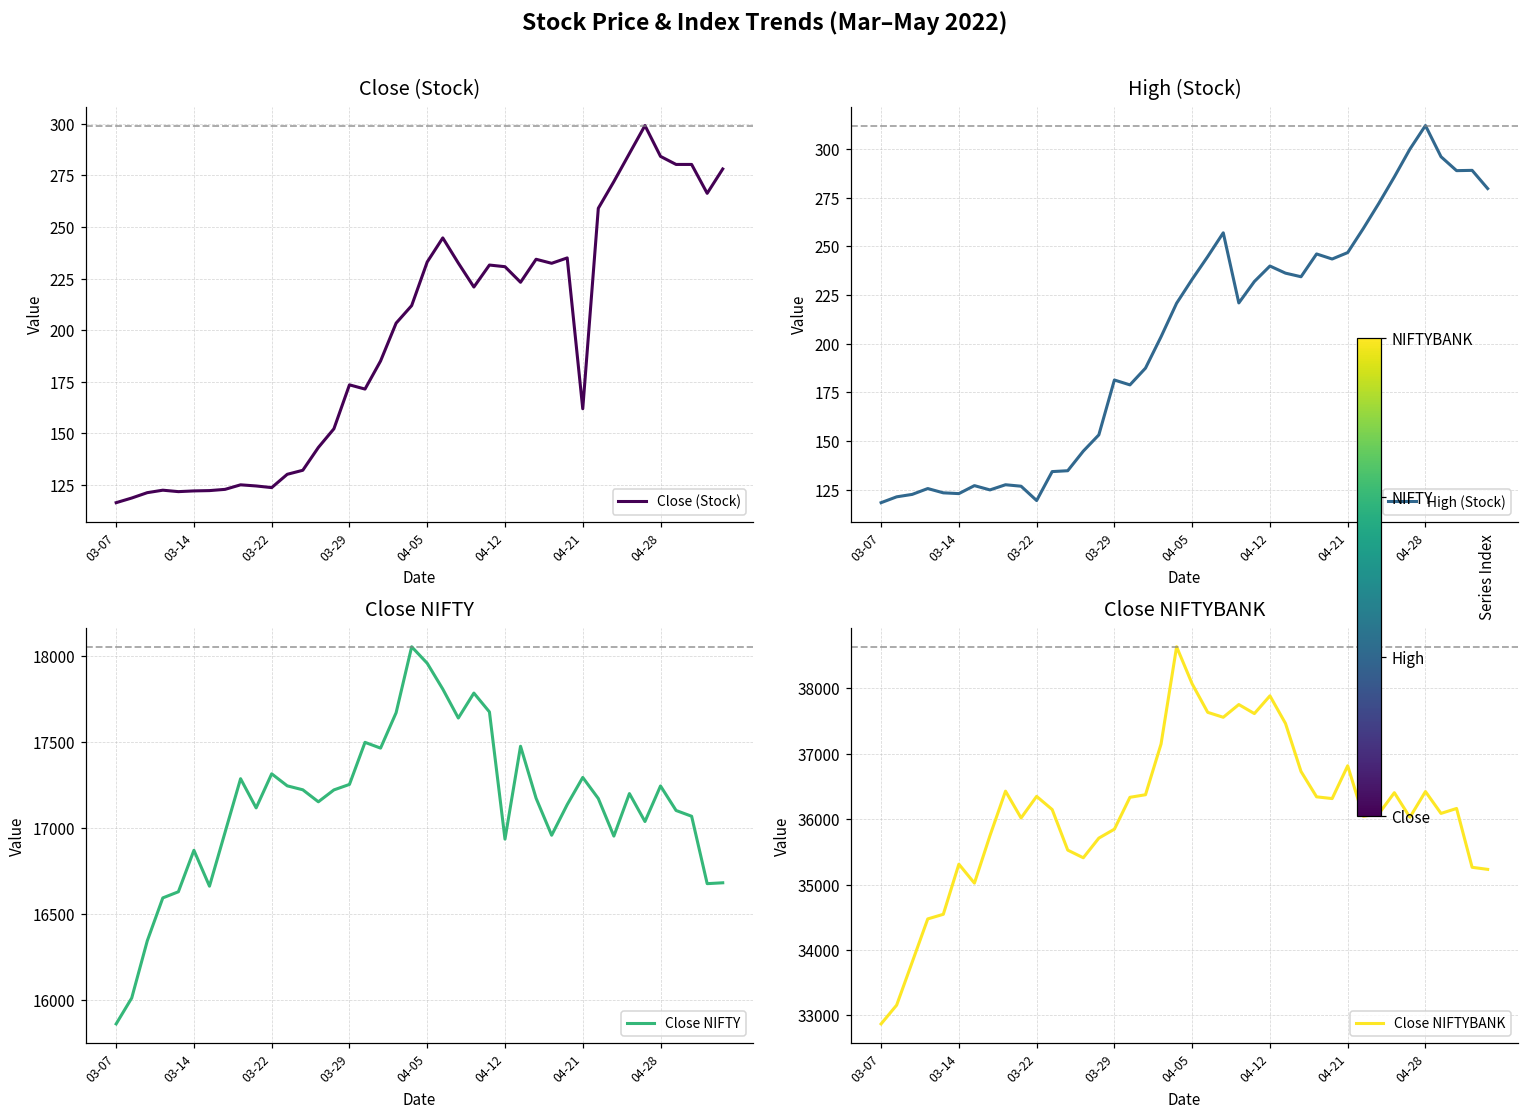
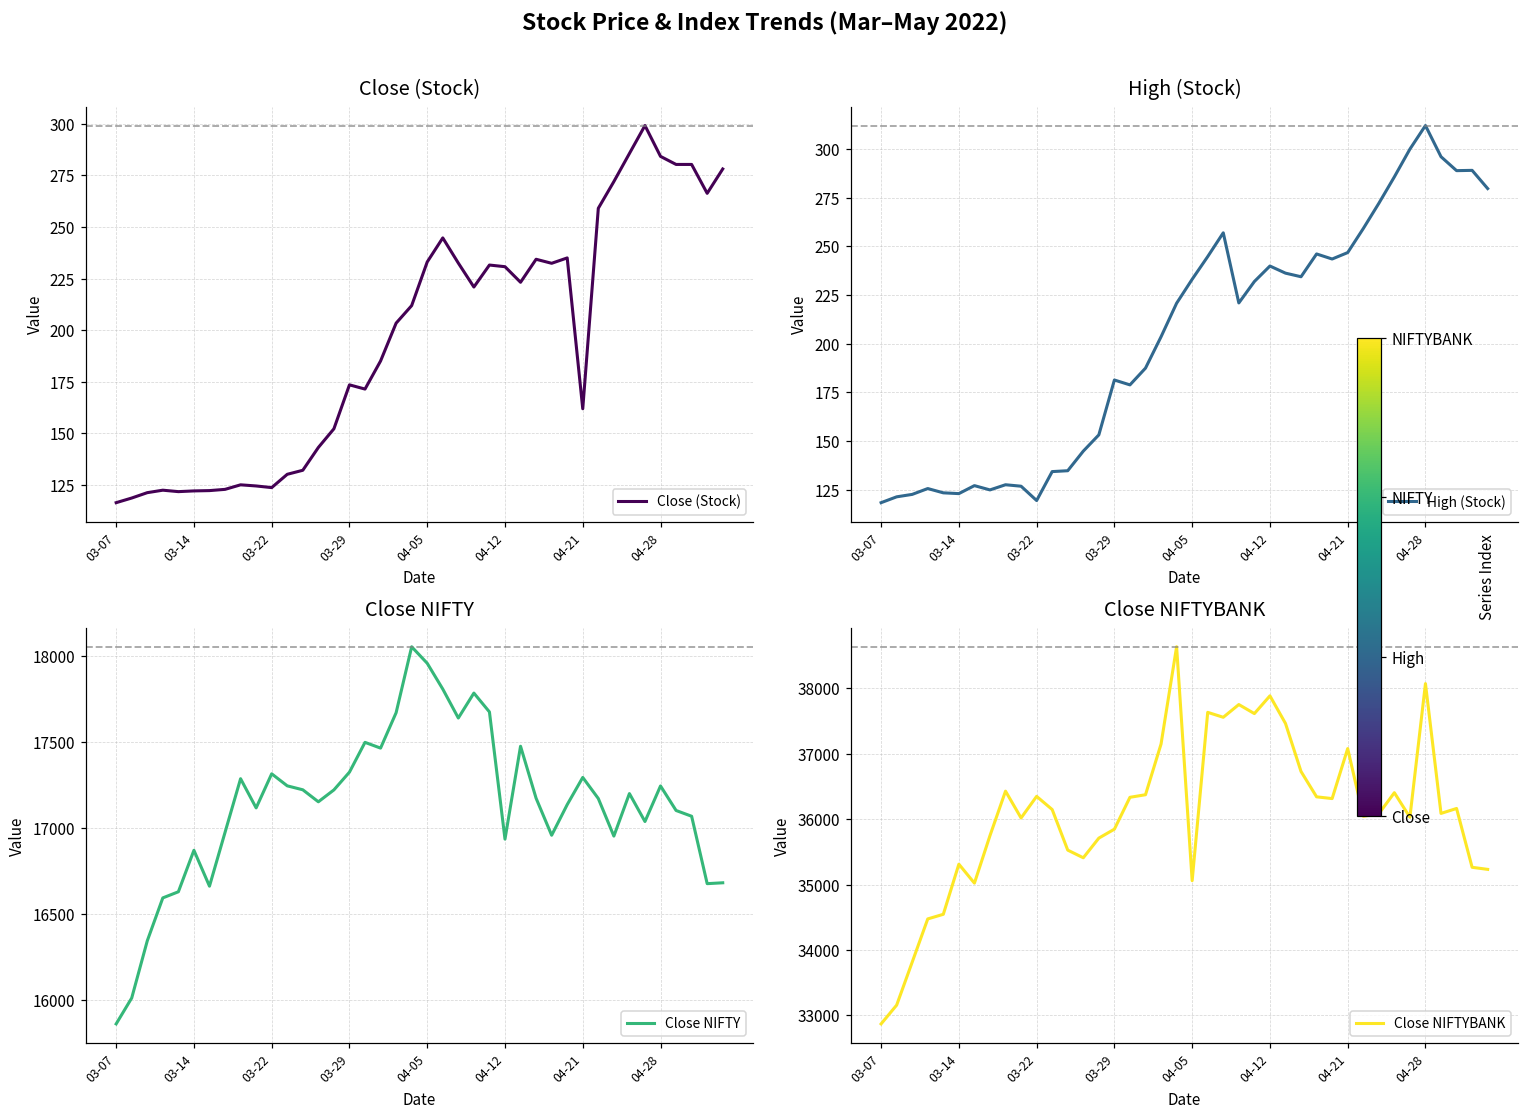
  {
    "Close (Stock)": {
      "03-07": 116,
      "03-14": 122,
      "03-22": 124,
      "03-29": 174,
      "04-05": 233,
      "04-12": 231,
      "04-21": 162,
      "04-28": 284
    },
    "High (Stock)": {
      "03-07": 118,
      "03-14": 123,
      "03-22": 120,
      "03-29": 181,
      "04-05": 233,
      "04-12": 240,
      "04-21": 247,
      "04-28": 312
    },
    "Close NIFTY": {
      "03-07": 15860,
      "03-14": 16870,
      "03-22": 17320,
-     "03-29": 17250,
+     "03-29": 17330,
      "04-05": 17960,
      "04-12": 16940,
      "04-21": 17290,
      "04-28": 17250
    },
    "Close NIFTYBANK": {
      "03-07": 32900,
      "03-14": 35300,
      "03-22": 36300,
      "03-29": 35800,
-     "04-05": 38100,
+     "04-05": 35100,
      "04-12": 37900,
-     "04-21": 36800,
-     "04-28": 36400
+     "04-21": 37100,
+     "04-28": 38100
    }
  }
